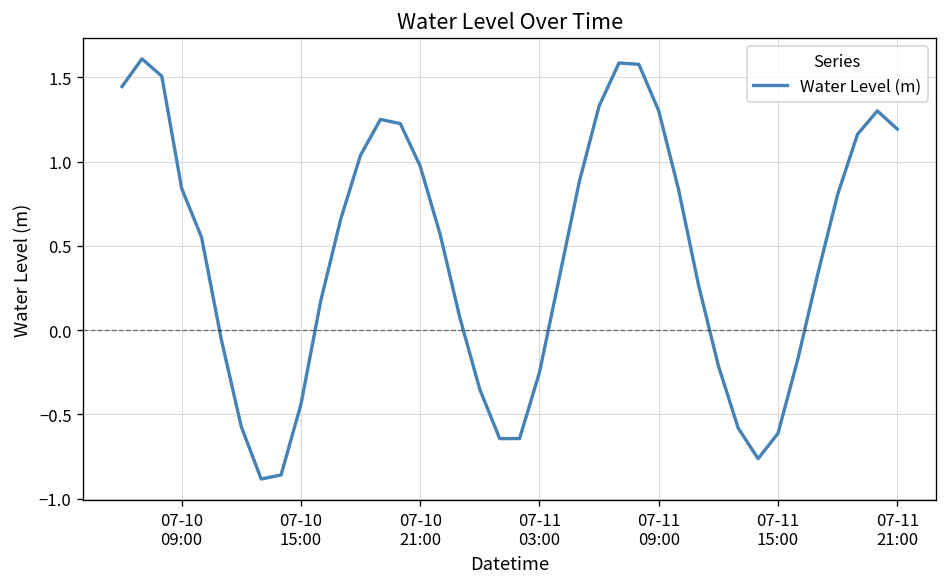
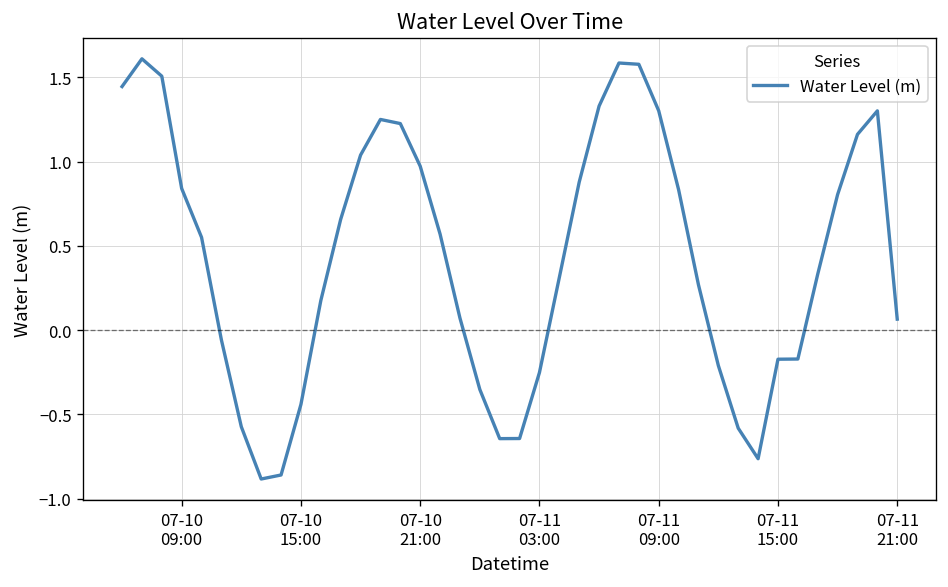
  {
    "07-10 09:00": 0.84,
    "07-10 15:00": -0.44,
    "07-10 21:00": 0.97,
    "07-11 03:00": -0.25,
    "07-11 09:00": 1.30,
-   "07-11 15:00": -0.61,
-   "07-11 21:00": 1.19
+   "07-11 15:00": -0.17,
+   "07-11 21:00": 0.06
  }
